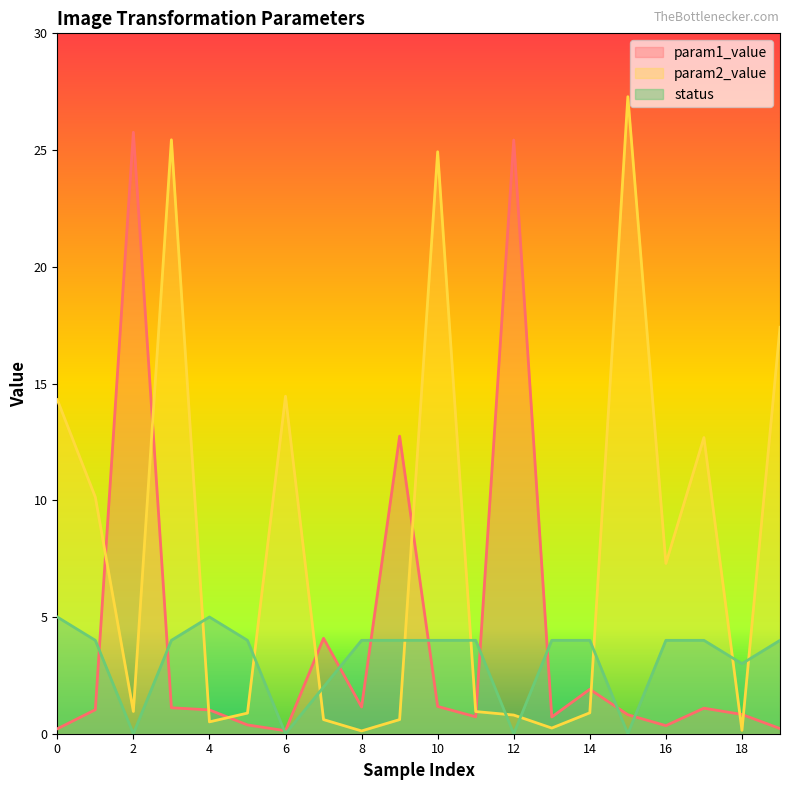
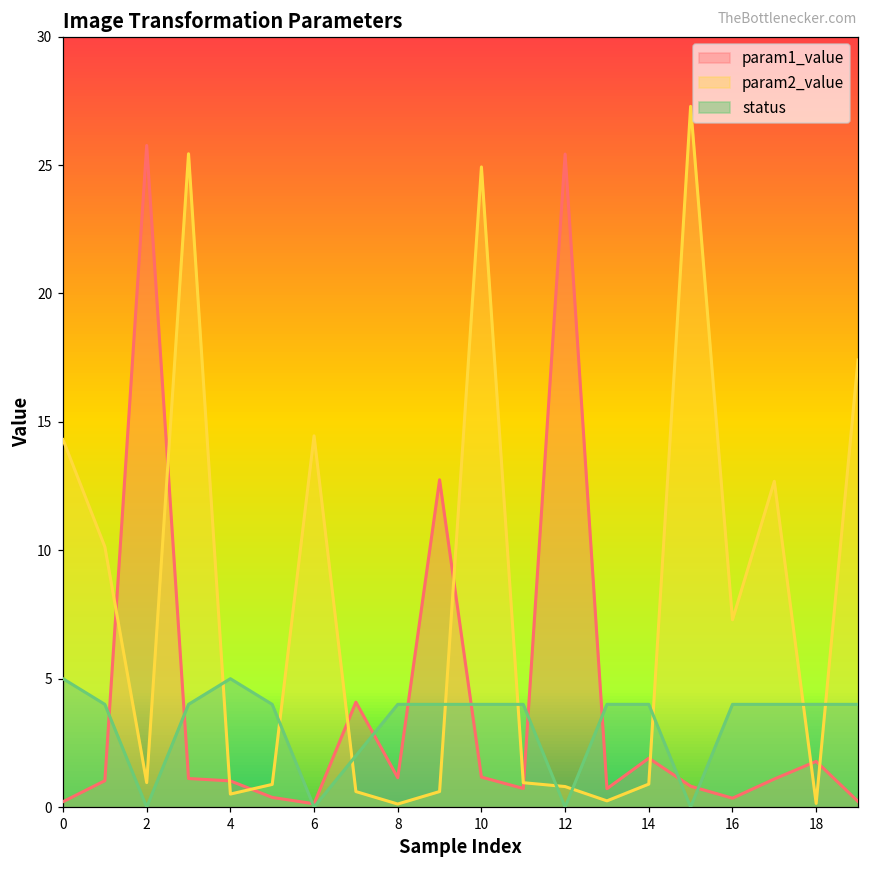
  {
    "param1_value": {
      "0": 0.2,
      "2": 25.8,
      "4": 1.0,
      "6": 0.1,
      "8": 1.1,
      "10": 1.2,
      "12": 25.4,
      "14": 1.9,
      "16": 0.3,
-     "18": 0.8
+     "18": 1.8
    },
    "param2_value": {
      "0": 14.3,
      "2": 1.0,
      "4": 0.5,
      "6": 14.5,
      "8": 0.1,
      "10": 24.9,
      "12": 0.8,
      "14": 0.9,
      "16": 7.3,
      "18": 0.1
    },
    "status": {
      "0": 5,
      "2": 0,
      "4": 5,
      "6": 0,
      "8": 4,
      "10": 4,
      "12": 0,
      "14": 4,
      "16": 4,
-     "18": 3
+     "18": 4
    }
  }
